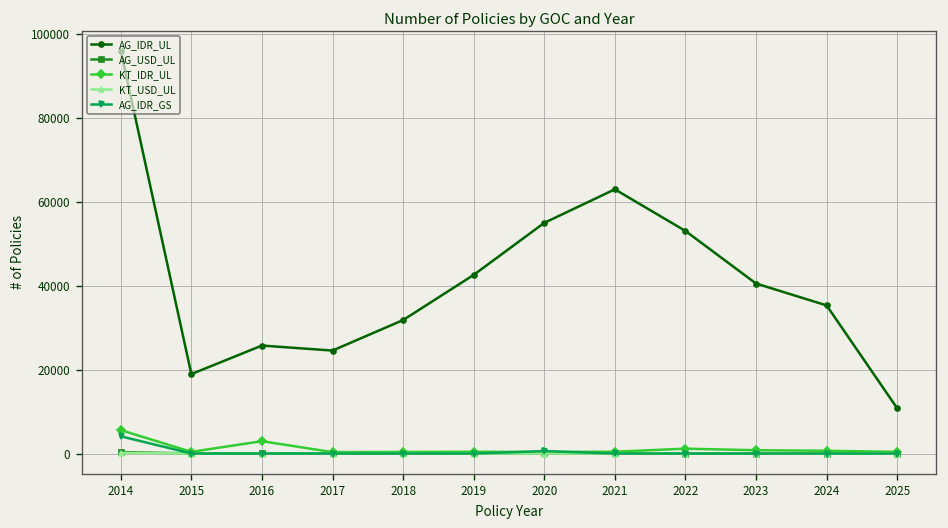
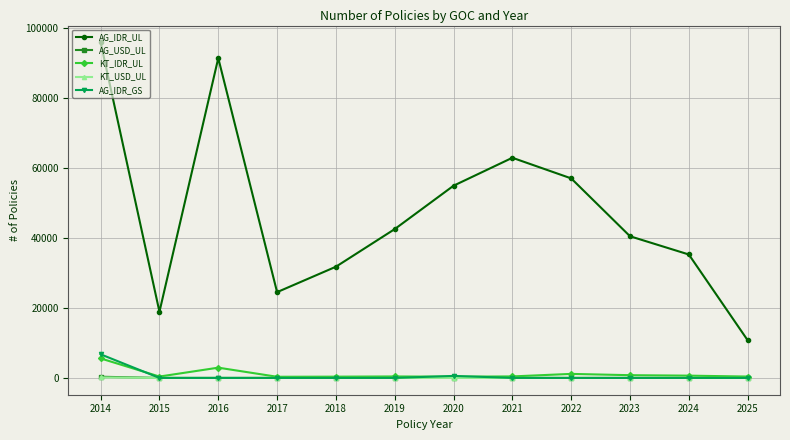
  {
    "AG_IDR_UL": {
      "2015": 19000,
-     "2016": 26000,
+     "2016": 91000,
      "2017": 25000,
      "2018": 32000,
      "2019": 43000,
      "2020": 55000,
      "2021": 63000,
-     "2022": 53000,
+     "2022": 57000,
      "2023": 41000,
      "2024": 35000,
      "2025": 11000
    },
    "KT_USD_UL": {
      "2014": 0
    },
    "KT_IDR_UL": {
      "2014": 6000,
      "2016": 3000,
      "2022": 1000,
      "2023": 1000
    },
    "AG_IDR_GS": {
-     "2014": 4000
+     "2014": 7000
    }
  }
